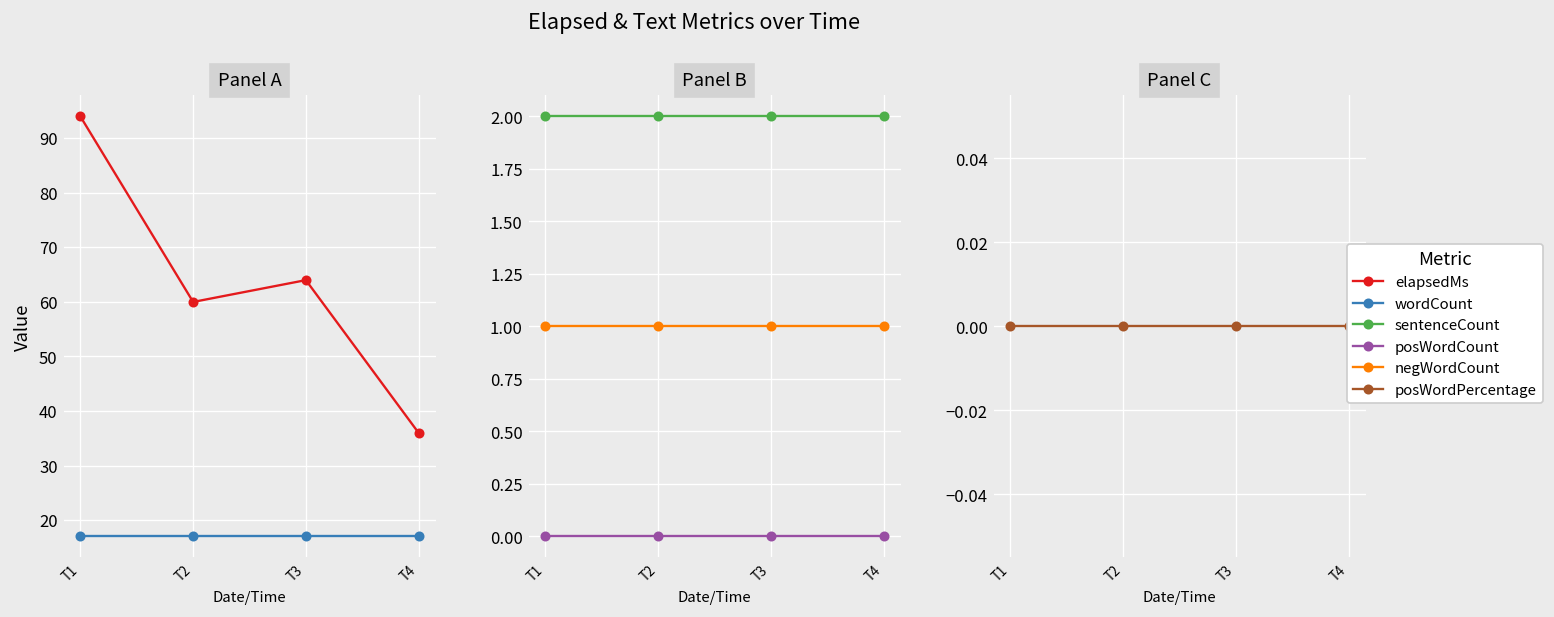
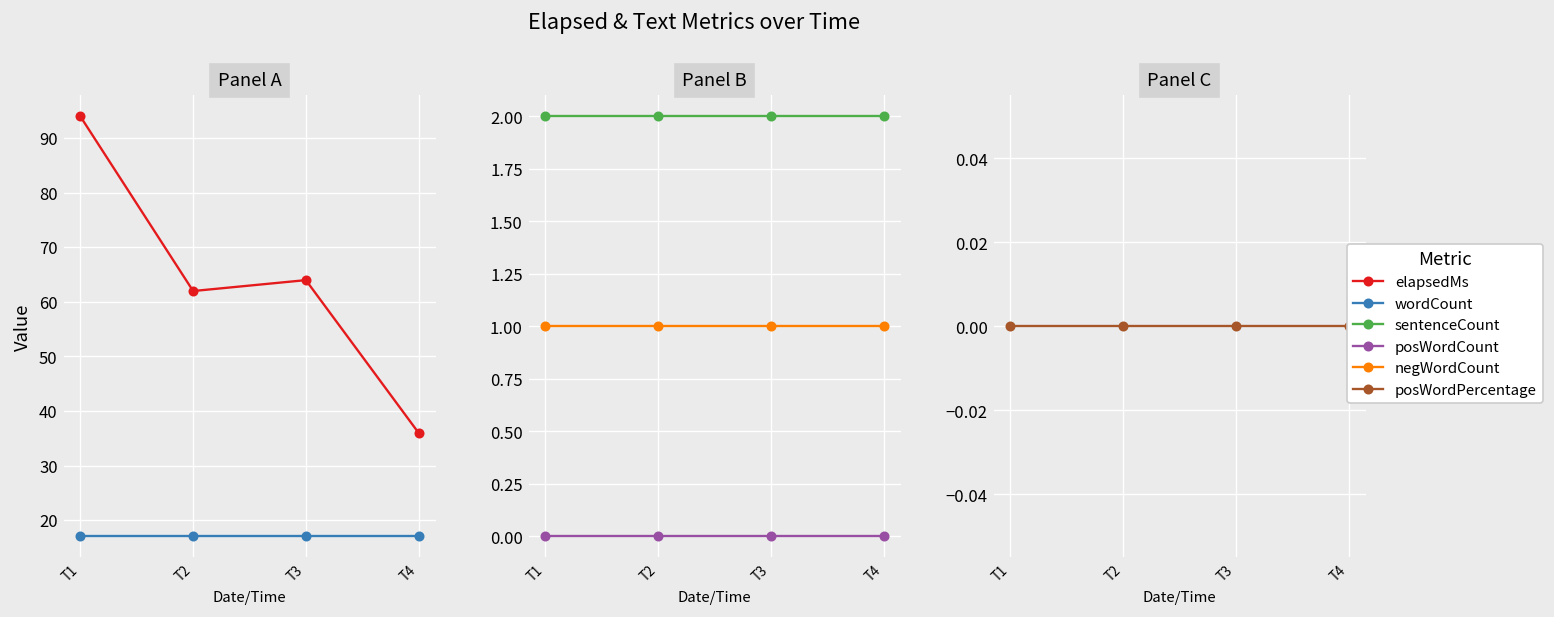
  {
    "Panel A": {
      "elapsedMs": {
        "T1": 94,
-       "T2": 60,
+       "T2": 62,
        "T3": 64,
        "T4": 36
      },
      "wordCount": {
        "T1": 17,
        "T2": 17,
        "T3": 17,
        "T4": 17
      }
    },
    "Panel B": {
      "sentenceCount": {
        "T1": 2.00,
        "T2": 2.00,
        "T3": 2.00,
        "T4": 2.00
      },
      "posWordCount": {
        "T1": 0.00,
        "T2": 0.00,
        "T3": 0.00,
        "T4": 0.00
      },
      "negWordCount": {
        "T1": 1.00,
        "T2": 1.00,
        "T3": 1.00,
        "T4": 1.00
      }
    },
    "Panel C": {
      "T1": 0.000,
      "T2": 0.000,
      "T3": 0.000
    }
  }
